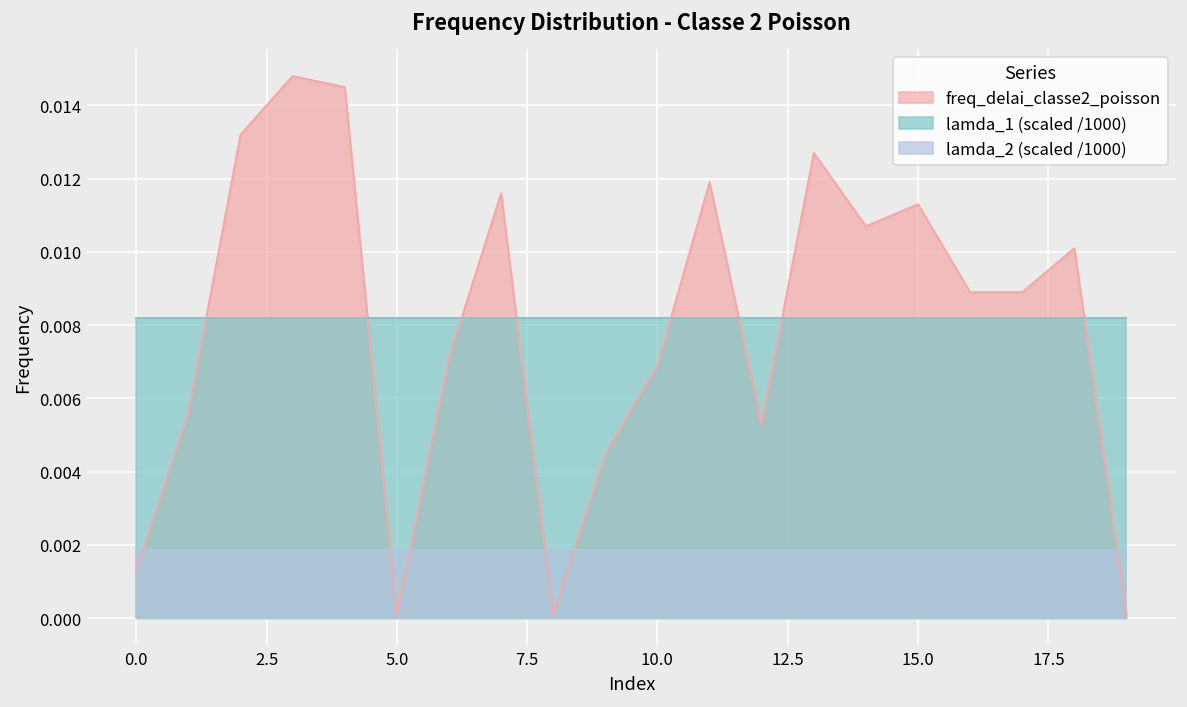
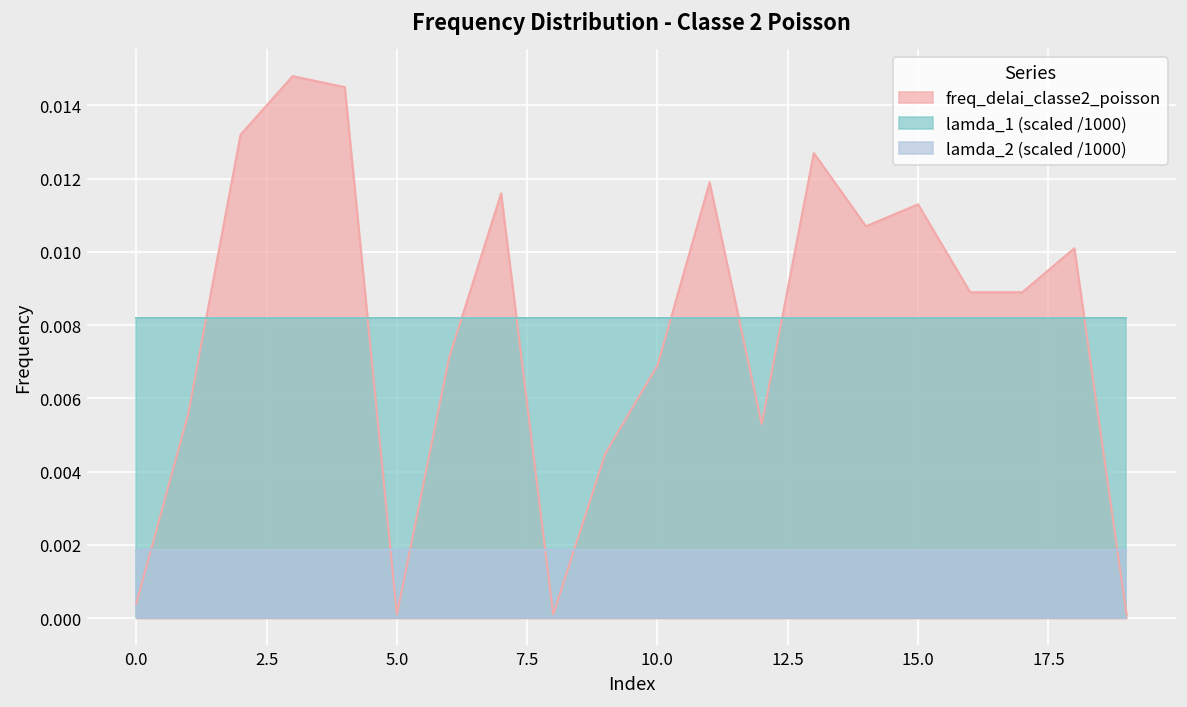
  {
    "freq_delai_classe2_poisson": {
-     "0.0": 0.0013,
+     "0.0": 0.0004,
      "5.0": 0.0001,
      "10.0": 0.0069,
      "15.0": 0.0113
    }
  }
